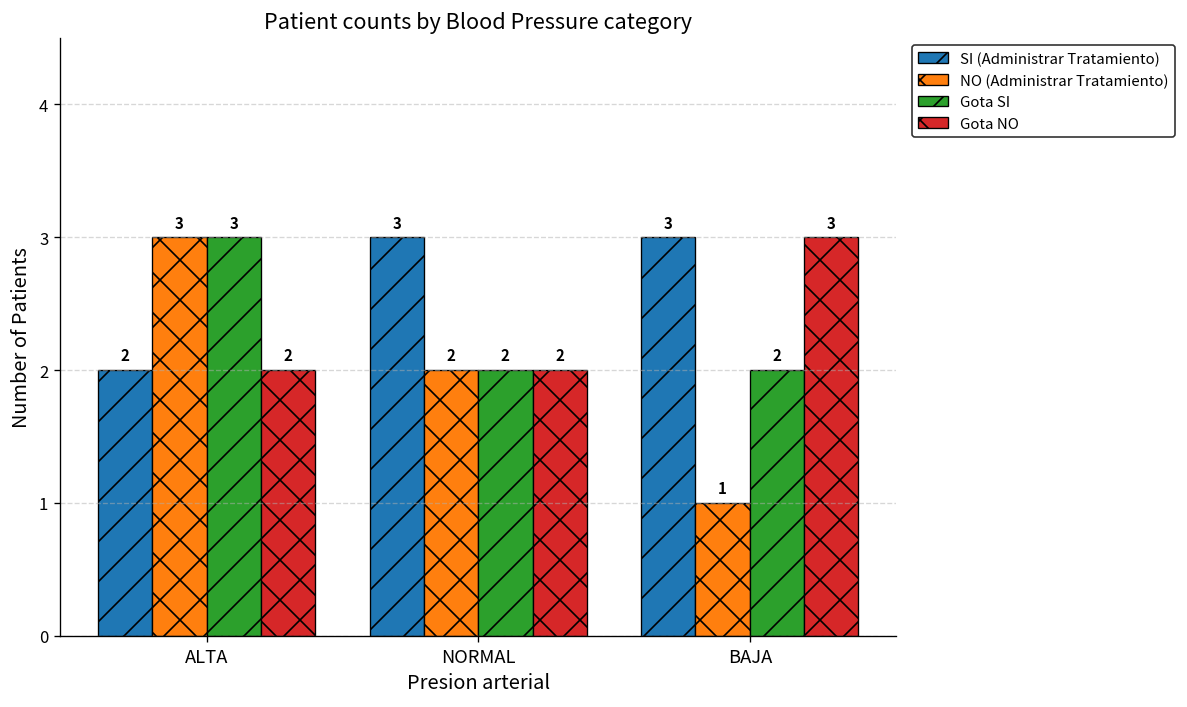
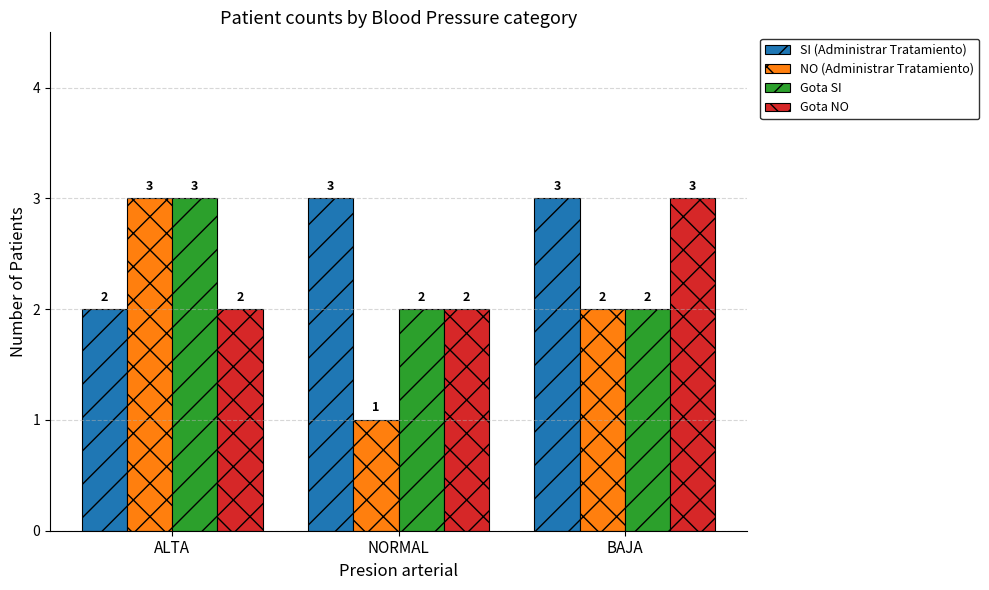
  {
    "SI (Administrar Tratamiento)": {
      "ALTA": 2,
      "NORMAL": 3,
      "BAJA": 3
    },
    "NO (Administrar Tratamiento)": {
      "ALTA": 3,
-     "NORMAL": 2,
-     "BAJA": 1
+     "NORMAL": 1,
+     "BAJA": 2
    },
    "Gota SI": {
      "ALTA": 3,
      "NORMAL": 2,
      "BAJA": 2
    },
    "Gota NO": {
      "ALTA": 2,
      "NORMAL": 2,
      "BAJA": 3
    }
  }
